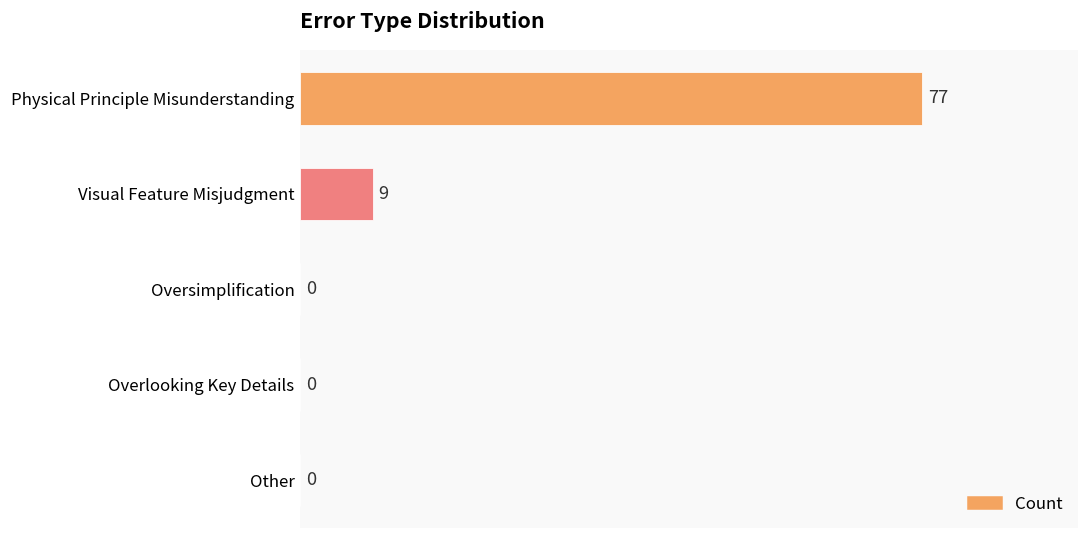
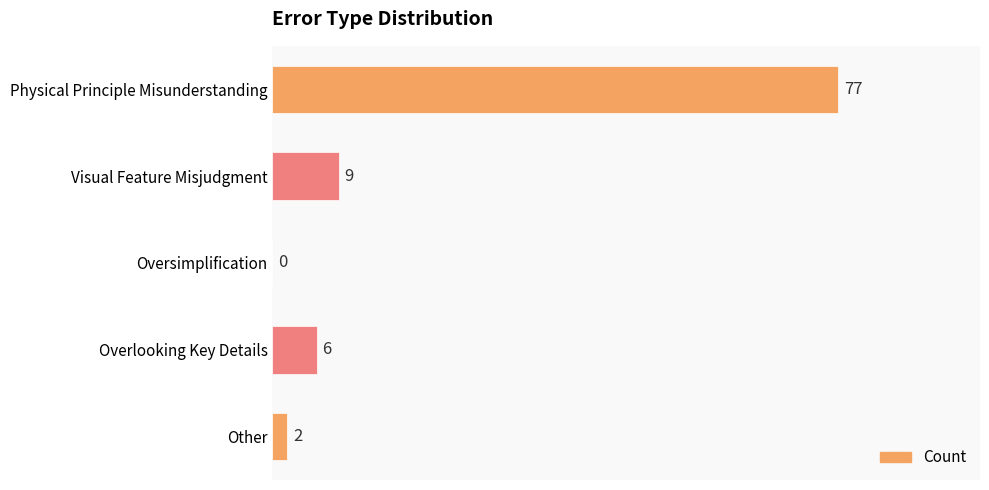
  {
    "Physical Principle Misunderstanding": 77,
    "Visual Feature Misjudgment": 9,
    "Oversimplification": 0,
-   "Overlooking Key Details": 0,
-   "Other": 0
+   "Overlooking Key Details": 6,
+   "Other": 2
  }
